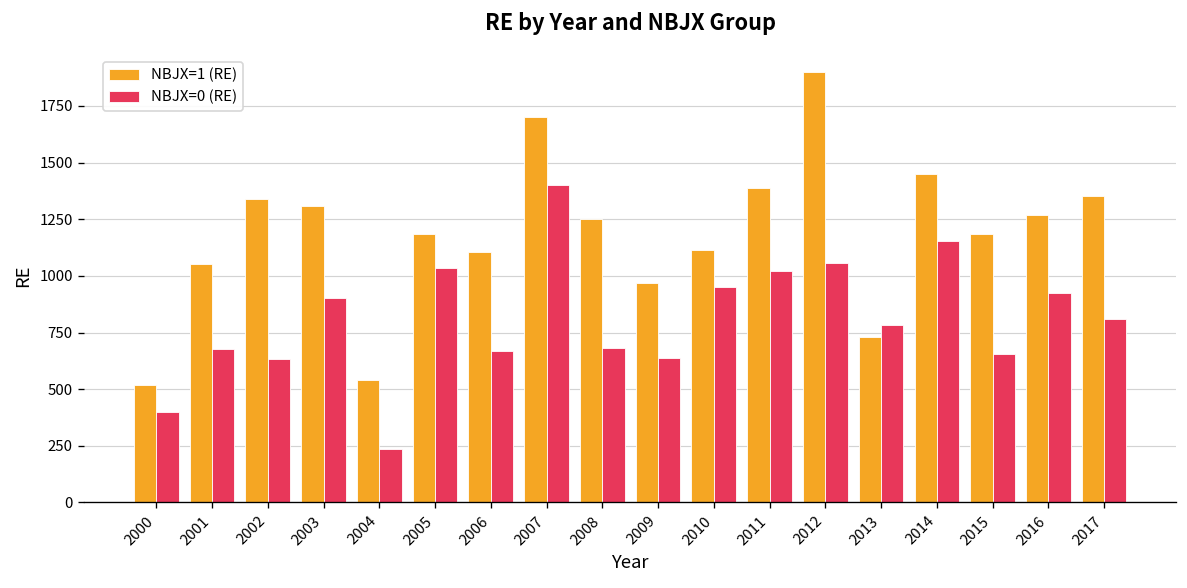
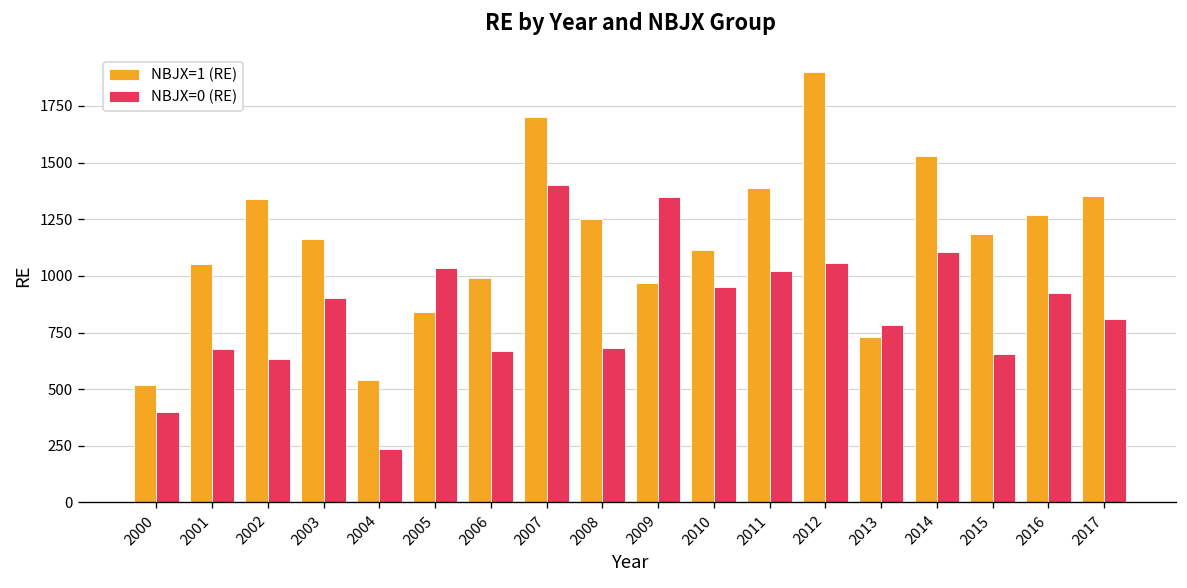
  {
    "NBJX=1 (RE)": {
      "2000": 520,
      "2001": 1050,
      "2002": 1340,
-     "2003": 1310,
+     "2003": 1160,
      "2004": 540,
-     "2005": 1180,
-     "2006": 1110,
+     "2005": 840,
+     "2006": 990,
      "2007": 1700,
      "2008": 1250,
      "2009": 970,
      "2010": 1110,
      "2011": 1390,
      "2012": 1900,
      "2013": 730,
-     "2014": 1450,
+     "2014": 1530,
      "2015": 1190,
      "2016": 1270,
      "2017": 1350
    },
    "NBJX=0 (RE)": {
      "2000": 400,
      "2001": 680,
      "2002": 630,
      "2003": 900,
      "2004": 240,
      "2005": 1040,
      "2006": 670,
      "2007": 1400,
      "2008": 680,
-     "2009": 640,
+     "2009": 1350,
      "2010": 950,
      "2011": 1020,
      "2012": 1060,
      "2013": 780,
-     "2014": 1150,
+     "2014": 1110,
      "2015": 650,
      "2016": 920,
      "2017": 810
    }
  }
